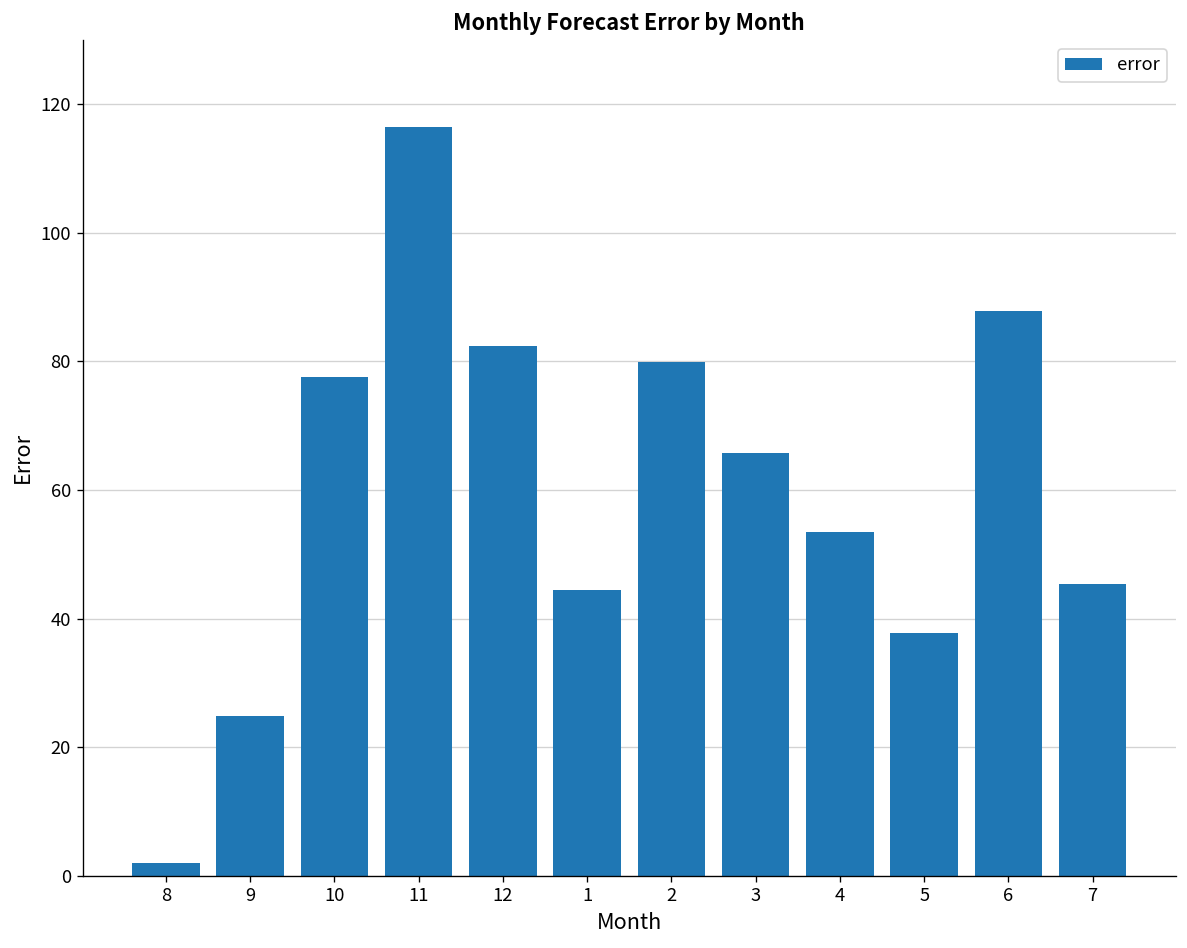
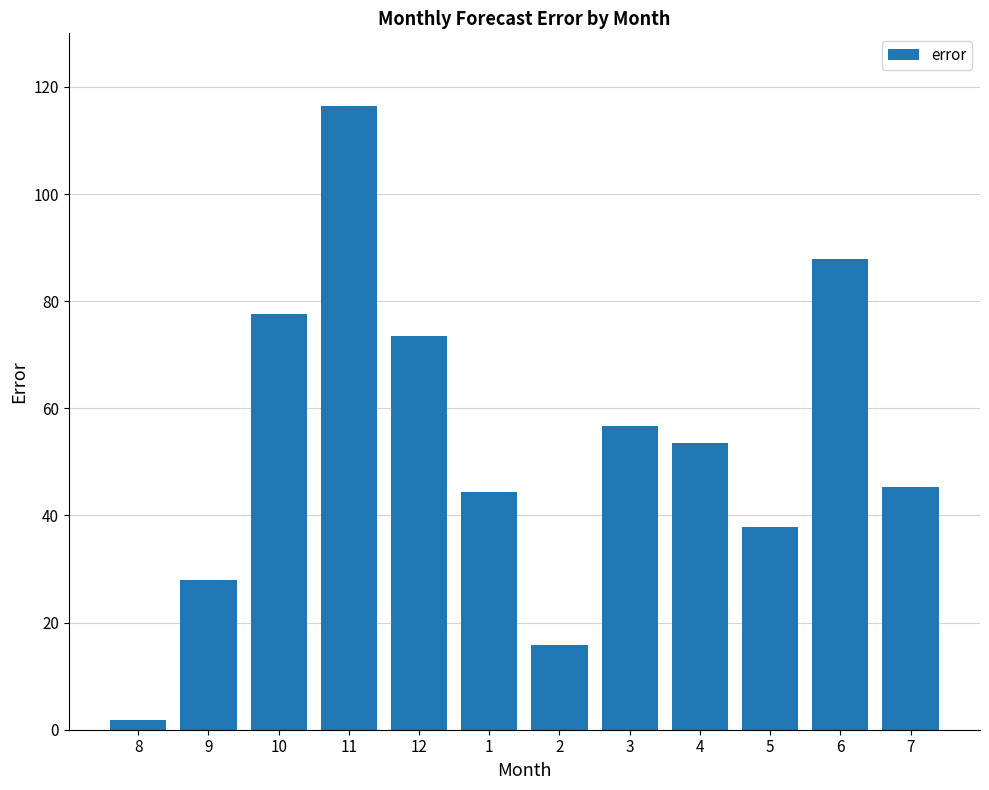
  {
    "8": 2,
-   "9": 25,
+   "9": 28,
    "10": 78,
    "11": 116,
-   "12": 82,
+   "12": 73,
    "1": 44,
-   "2": 80,
-   "3": 66,
+   "2": 16,
+   "3": 57,
    "4": 54,
    "5": 38,
    "6": 88,
    "7": 45
  }
